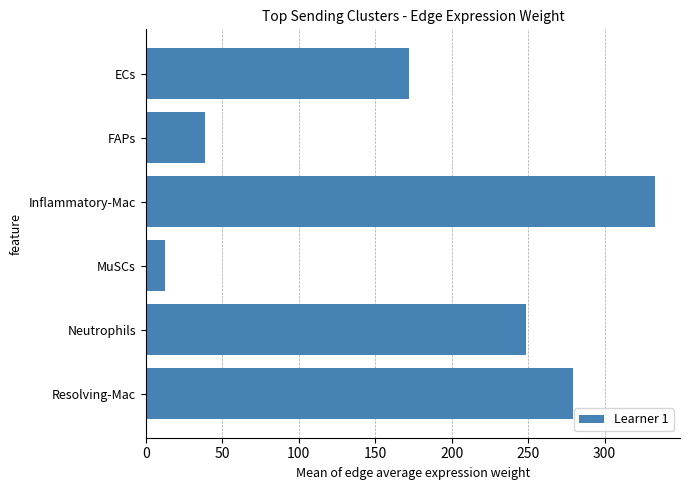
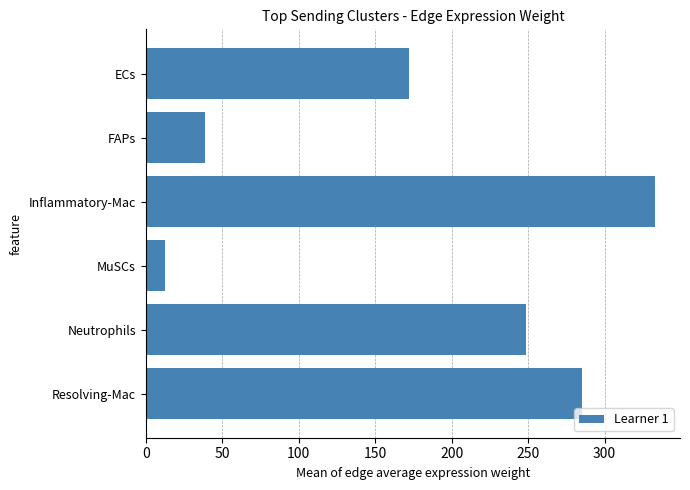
  {
    "ECs": 172,
    "FAPs": 39,
    "Inflammatory-Mac": 333,
    "MuSCs": 13,
    "Neutrophils": 249,
-   "Resolving-Mac": 279
+   "Resolving-Mac": 285
  }
